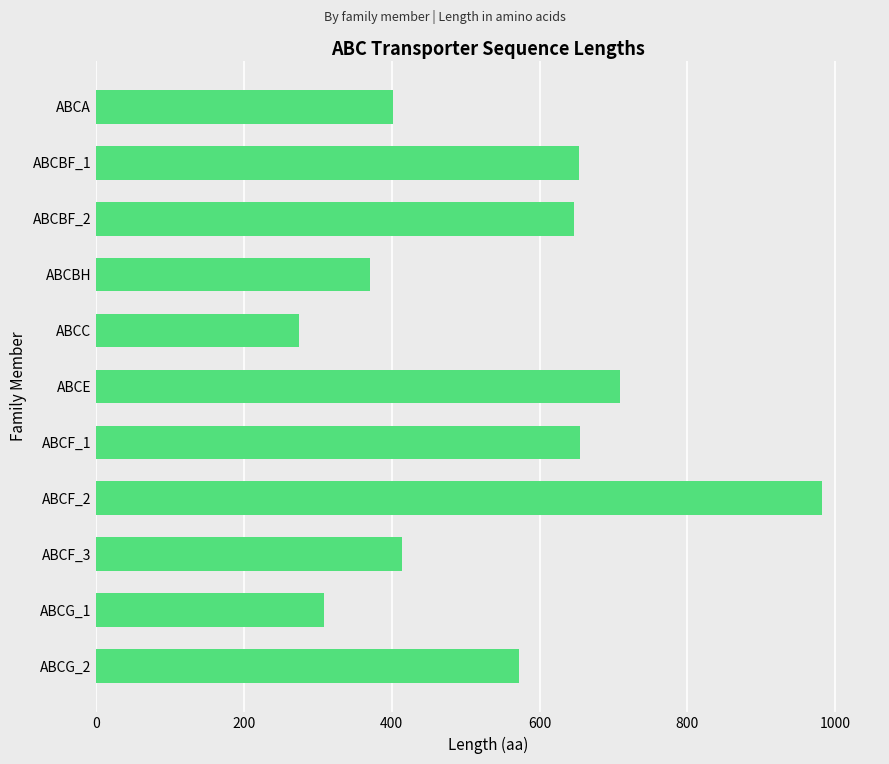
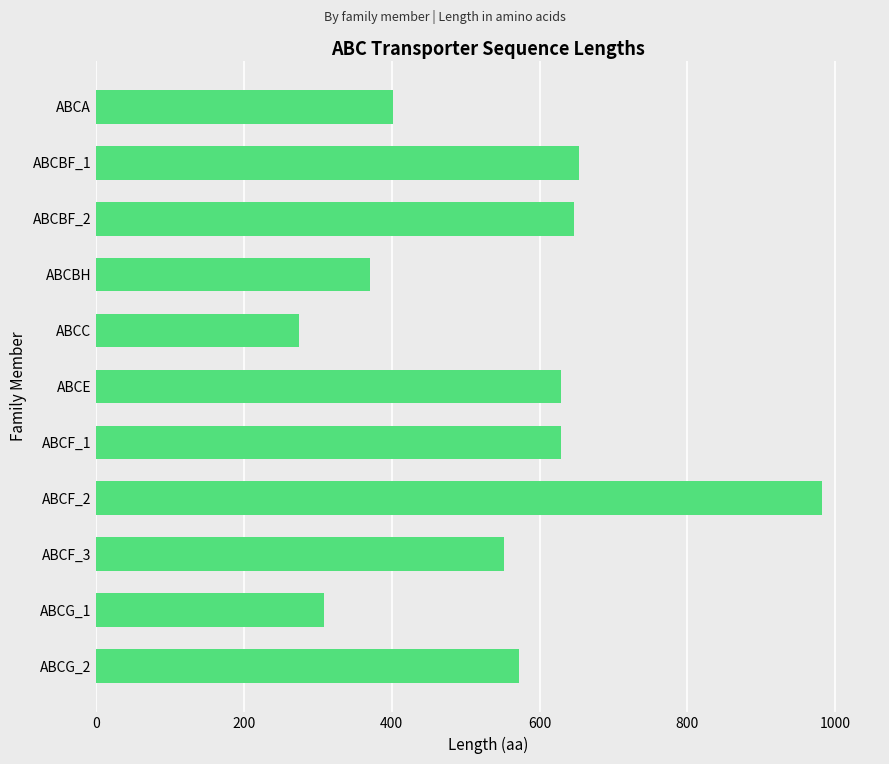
  {
    "ABCA": 400,
    "ABCBF_1": 650,
    "ABCBF_2": 650,
    "ABCBH": 370,
    "ABCC": 270,
-   "ABCE": 710,
-   "ABCF_1": 660,
+   "ABCE": 630,
+   "ABCF_1": 630,
    "ABCF_2": 980,
-   "ABCF_3": 410,
+   "ABCF_3": 550,
    "ABCG_1": 310,
    "ABCG_2": 570
  }
